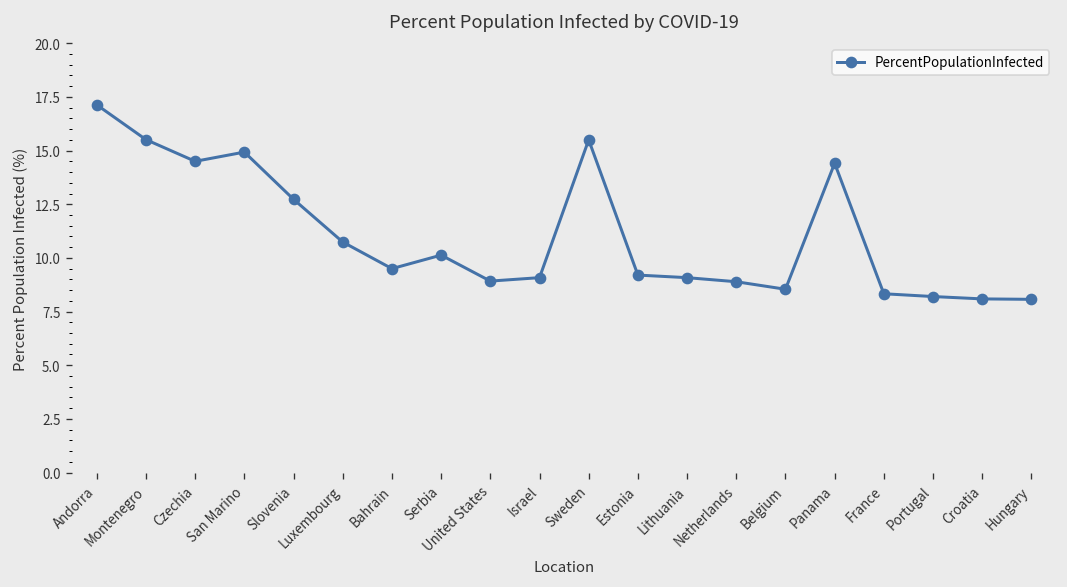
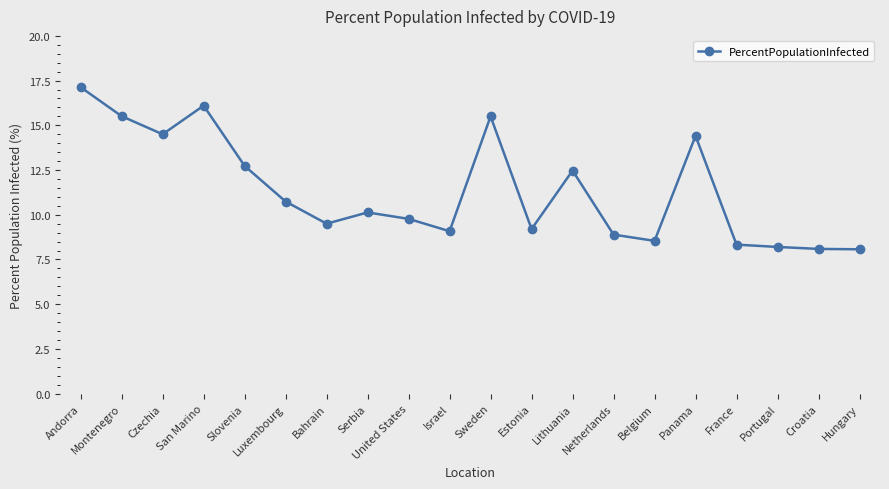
  {
    "Andorra": 17.1,
    "Montenegro": 15.5,
    "Czechia": 14.5,
-   "San Marino": 14.9,
+   "San Marino": 16.1,
    "Slovenia": 12.7,
    "Luxembourg": 10.7,
    "Bahrain": 9.5,
    "Serbia": 10.1,
-   "United States": 8.9,
+   "United States": 9.8,
    "Israel": 9.1,
    "Sweden": 15.5,
    "Estonia": 9.2,
-   "Lithuania": 9.1,
+   "Lithuania": 12.5,
    "Netherlands": 8.9,
    "Belgium": 8.5,
    "Panama": 14.4,
    "France": 8.3,
    "Portugal": 8.2,
    "Croatia": 8.1,
    "Hungary": 8.1
  }
